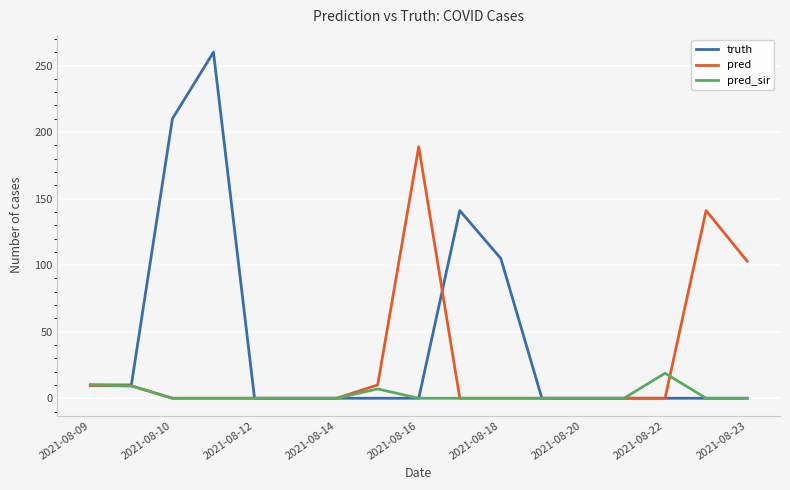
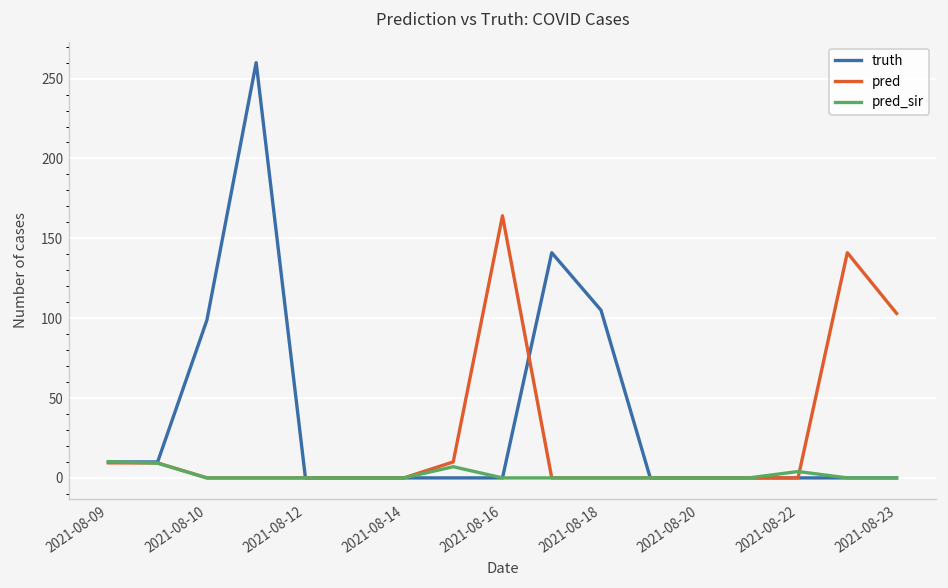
  {
    "truth": {
-     "2021-08-10": 210,
+     "2021-08-10": 99,
      "2021-08-18": 105
    },
    "pred": {
-     "2021-08-16": 189
+     "2021-08-16": 164
    },
    "pred_sir": {
-     "2021-08-22": 19
+     "2021-08-22": 4
    }
  }
